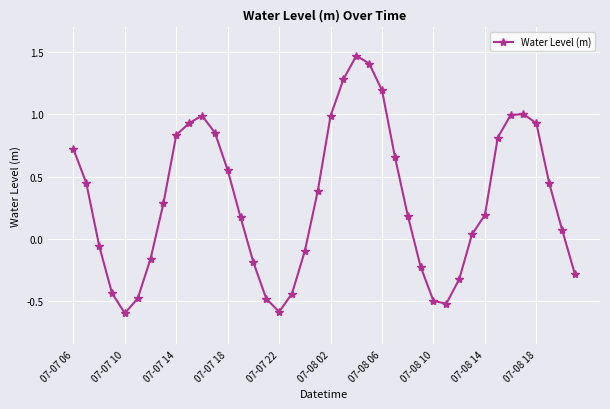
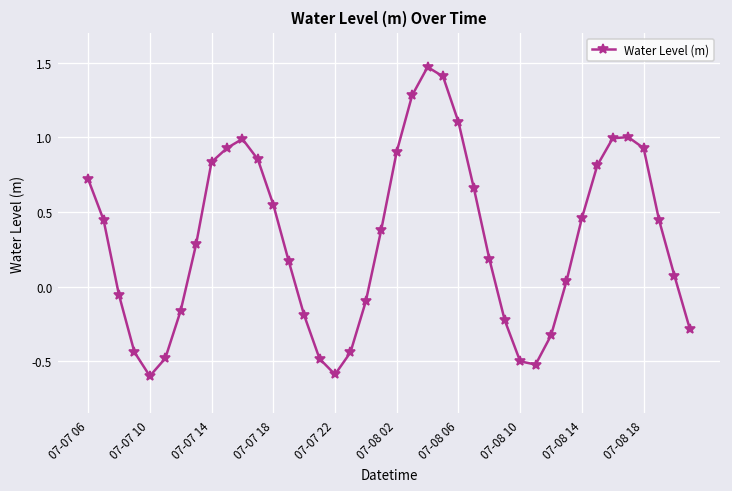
  {
    "07-07 06": 0.72,
    "07-07 10": -0.60,
    "07-07 14": 0.83,
    "07-07 18": 0.55,
    "07-07 22": -0.59,
-   "07-08 02": 0.99,
-   "07-08 06": 1.19,
+   "07-08 02": 0.90,
+   "07-08 06": 1.10,
    "07-08 10": -0.50,
-   "07-08 14": 0.19,
+   "07-08 14": 0.46,
    "07-08 18": 0.93
  }
